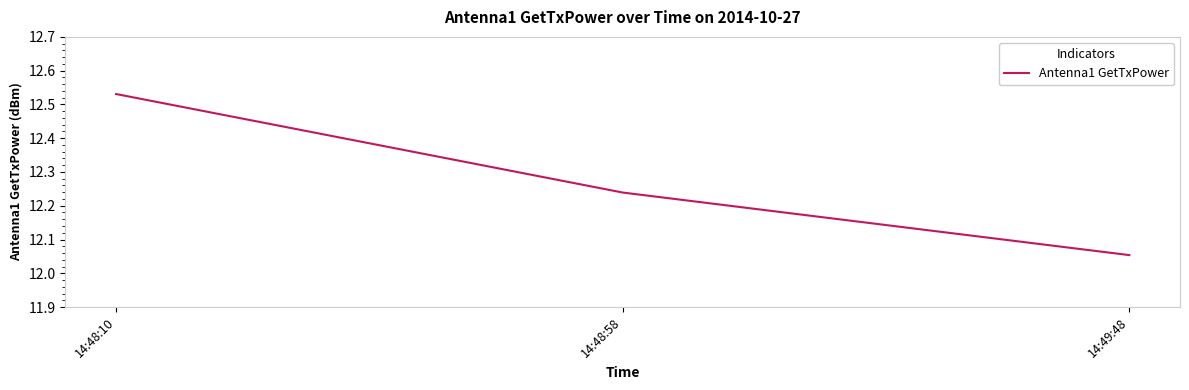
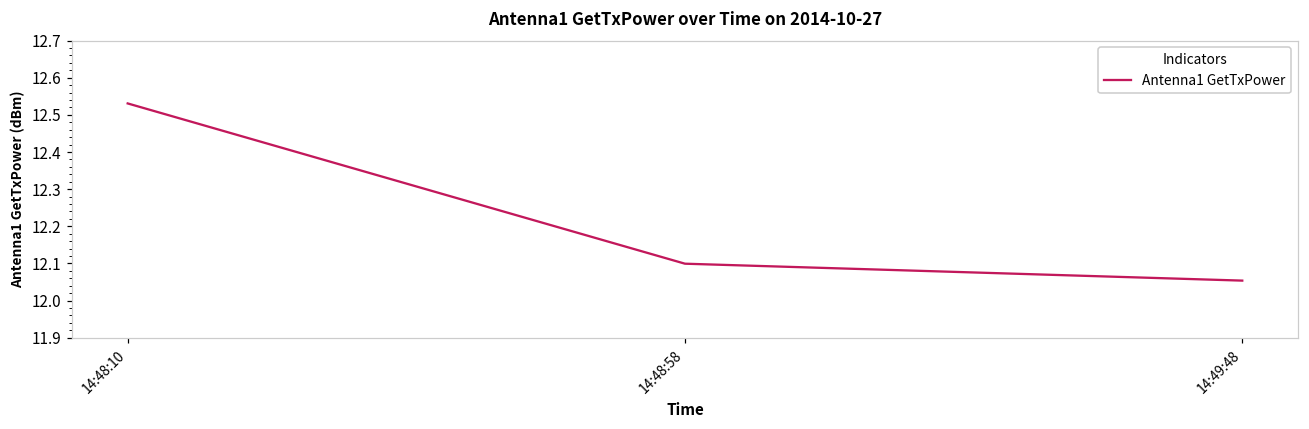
  {
    "14:48:10": 12.53,
-   "14:48:58": 12.24,
+   "14:48:58": 12.10,
    "14:49:48": 12.05
  }
